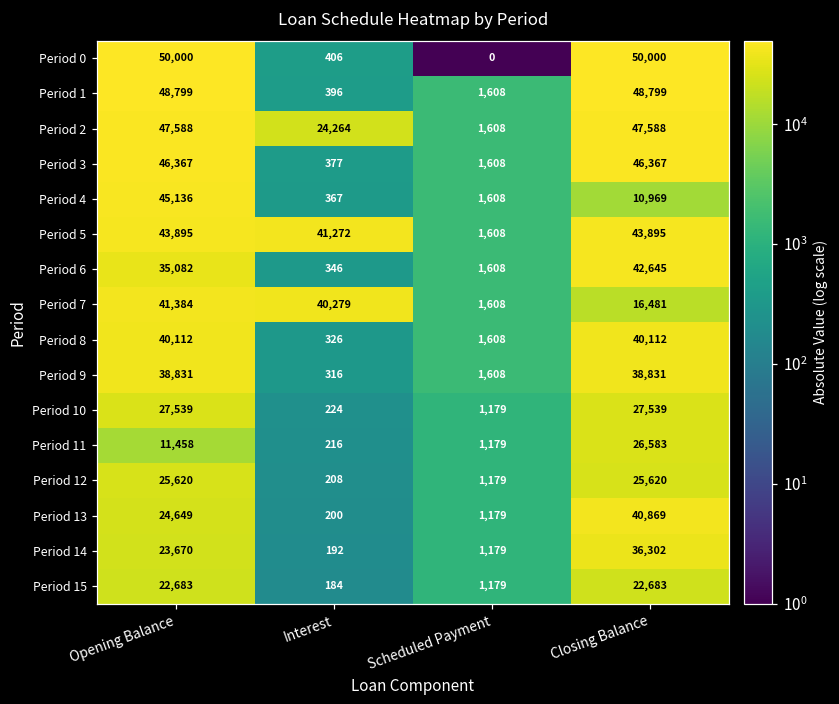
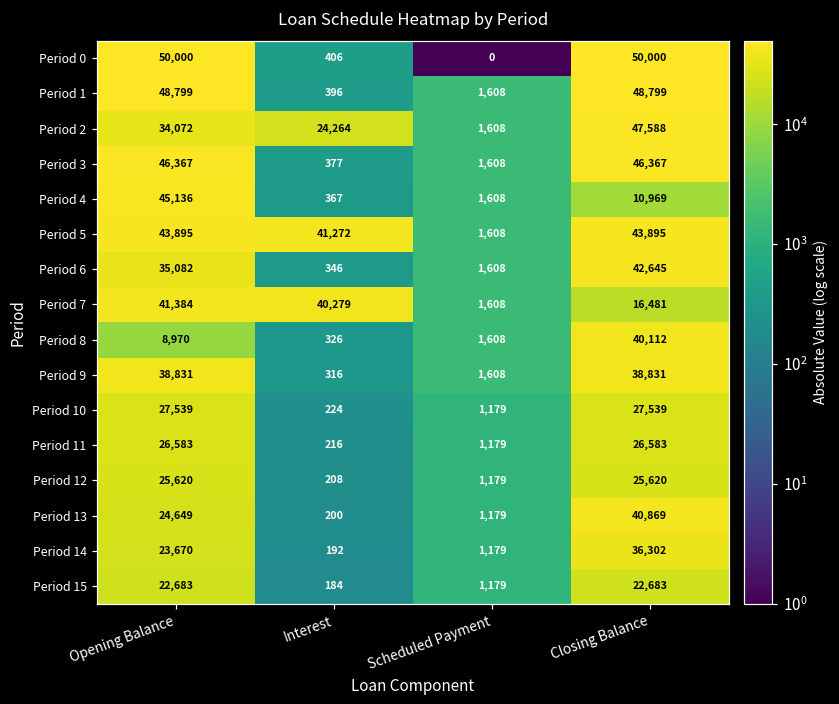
  {
    "Period 0": {
      "Opening Balance": "50,000",
      "Interest": "406",
      "Scheduled Payment": "0",
      "Closing Balance": "50,000"
    },
    "Period 1": {
      "Opening Balance": "48,799",
      "Interest": "396",
      "Scheduled Payment": "1,608",
      "Closing Balance": "48,799"
    },
    "Period 2": {
-     "Opening Balance": "47,588",
+     "Opening Balance": "34,072",
      "Interest": "24,264",
      "Scheduled Payment": "1,608",
      "Closing Balance": "47,588"
    },
    "Period 3": {
      "Opening Balance": "46,367",
      "Interest": "377",
      "Scheduled Payment": "1,608",
      "Closing Balance": "46,367"
    },
    "Period 4": {
      "Opening Balance": "45,136",
      "Interest": "367",
      "Scheduled Payment": "1,608",
      "Closing Balance": "10,969"
    },
    "Period 5": {
      "Opening Balance": "43,895",
      "Interest": "41,272",
      "Scheduled Payment": "1,608",
      "Closing Balance": "43,895"
    },
    "Period 6": {
      "Opening Balance": "35,082",
      "Interest": "346",
      "Scheduled Payment": "1,608",
      "Closing Balance": "42,645"
    },
    "Period 7": {
      "Opening Balance": "41,384",
      "Interest": "40,279",
      "Scheduled Payment": "1,608",
      "Closing Balance": "16,481"
    },
    "Period 8": {
-     "Opening Balance": "40,112",
+     "Opening Balance": "8,970",
      "Interest": "326",
      "Scheduled Payment": "1,608",
      "Closing Balance": "40,112"
    },
    "Period 9": {
      "Opening Balance": "38,831",
      "Interest": "316",
      "Scheduled Payment": "1,608",
      "Closing Balance": "38,831"
    },
    "Period 10": {
      "Opening Balance": "27,539",
      "Interest": "224",
      "Scheduled Payment": "1,179",
      "Closing Balance": "27,539"
    },
    "Period 11": {
-     "Opening Balance": "11,458",
+     "Opening Balance": "26,583",
      "Interest": "216",
      "Scheduled Payment": "1,179",
      "Closing Balance": "26,583"
    },
    "Period 12": {
      "Opening Balance": "25,620",
      "Interest": "208",
      "Scheduled Payment": "1,179",
      "Closing Balance": "25,620"
    },
    "Period 13": {
      "Opening Balance": "24,649",
      "Interest": "200",
      "Scheduled Payment": "1,179",
      "Closing Balance": "40,869"
    },
    "Period 14": {
      "Opening Balance": "23,670",
      "Interest": "192",
      "Scheduled Payment": "1,179",
      "Closing Balance": "36,302"
    },
    "Period 15": {
      "Opening Balance": "22,683",
      "Interest": "184",
      "Scheduled Payment": "1,179",
      "Closing Balance": "22,683"
    }
  }
